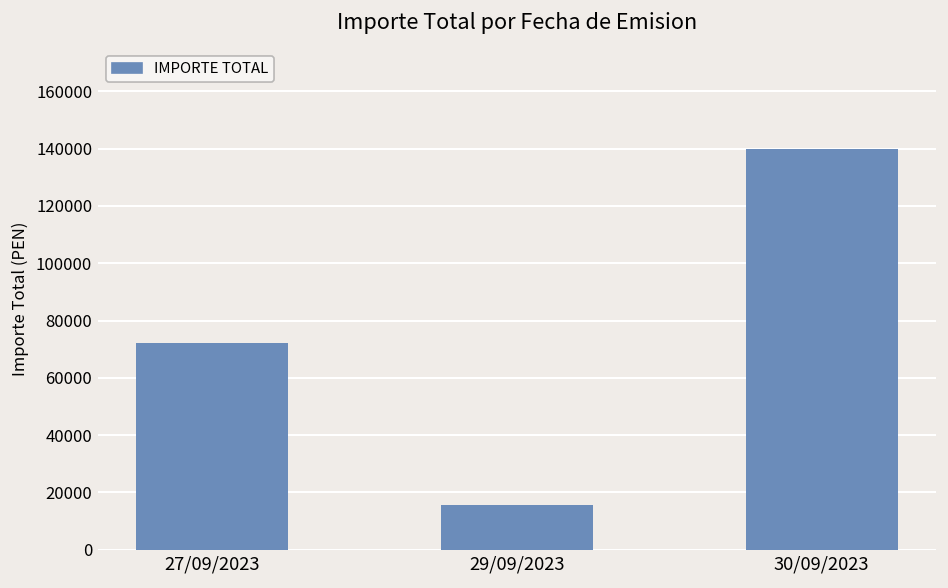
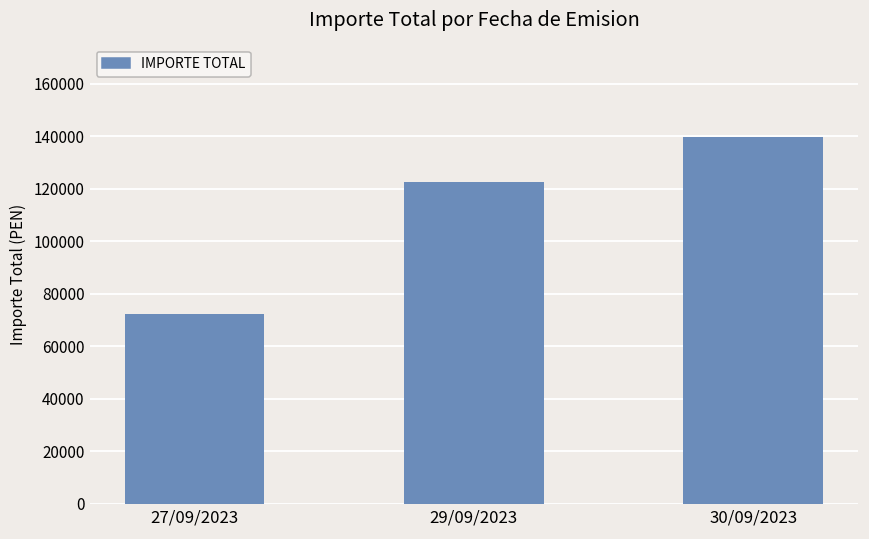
  {
    "27/09/2023": 72000,
-   "29/09/2023": 16000,
+   "29/09/2023": 122000,
    "30/09/2023": 140000
  }
